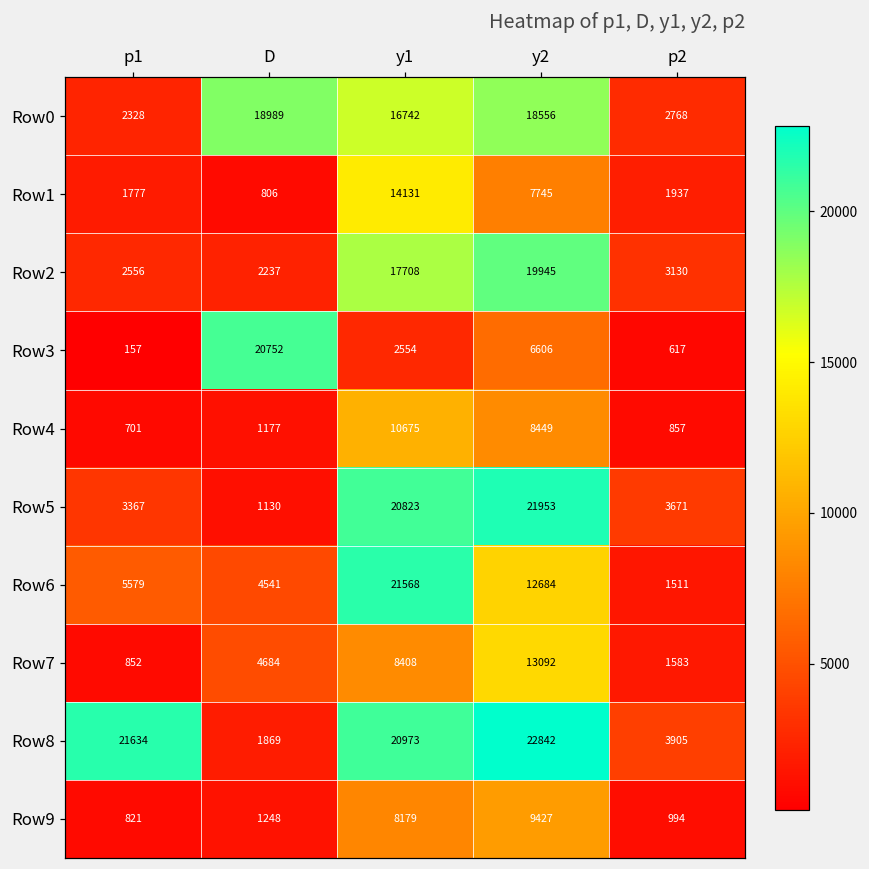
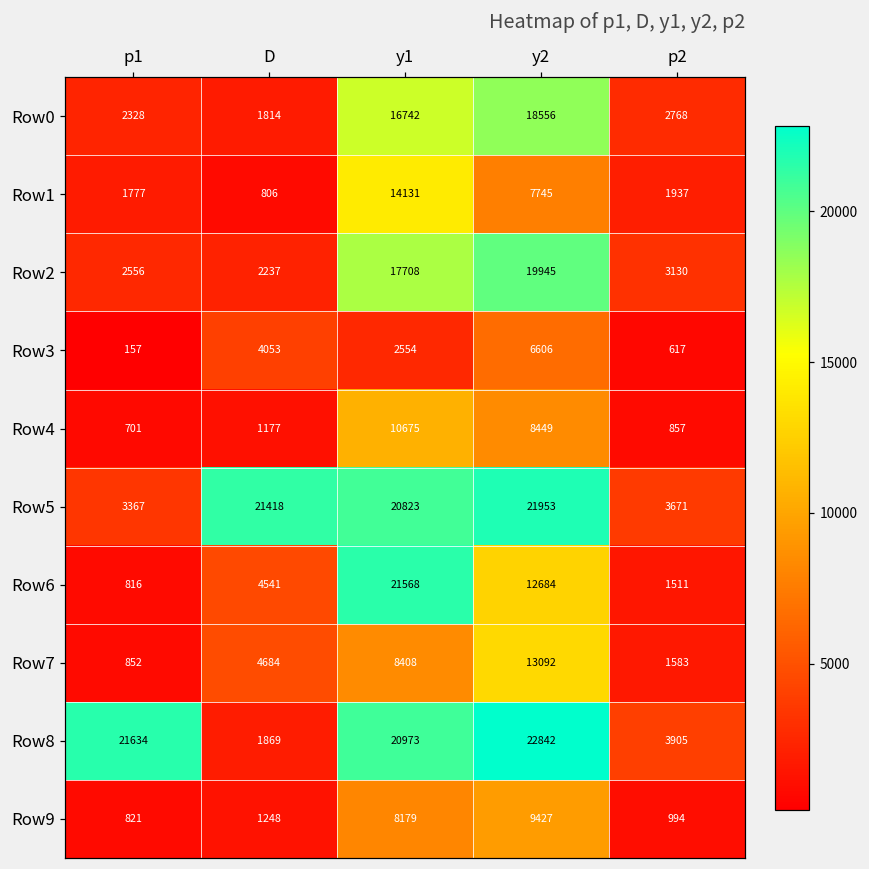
  {
    "Row0": {
      "p1": 2328,
-     "D": 18989,
+     "D": 1814,
      "y1": 16742,
      "y2": 18556,
      "p2": 2768
    },
    "Row1": {
      "p1": 1777,
      "D": 806,
      "y1": 14131,
      "y2": 7745,
      "p2": 1937
    },
    "Row2": {
      "p1": 2556,
      "D": 2237,
      "y1": 17708,
      "y2": 19945,
      "p2": 3130
    },
    "Row3": {
      "p1": 157,
-     "D": 20752,
+     "D": 4053,
      "y1": 2554,
      "y2": 6606,
      "p2": 617
    },
    "Row4": {
      "p1": 701,
      "D": 1177,
      "y1": 10675,
      "y2": 8449,
      "p2": 857
    },
    "Row5": {
      "p1": 3367,
-     "D": 1130,
+     "D": 21418,
      "y1": 20823,
      "y2": 21953,
      "p2": 3671
    },
    "Row6": {
-     "p1": 5579,
+     "p1": 816,
      "D": 4541,
      "y1": 21568,
      "y2": 12684,
      "p2": 1511
    },
    "Row7": {
      "p1": 852,
      "D": 4684,
      "y1": 8408,
      "y2": 13092,
      "p2": 1583
    },
    "Row8": {
      "p1": 21634,
      "D": 1869,
      "y1": 20973,
      "y2": 22842,
      "p2": 3905
    },
    "Row9": {
      "p1": 821,
      "D": 1248,
      "y1": 8179,
      "y2": 9427,
      "p2": 994
    }
  }
